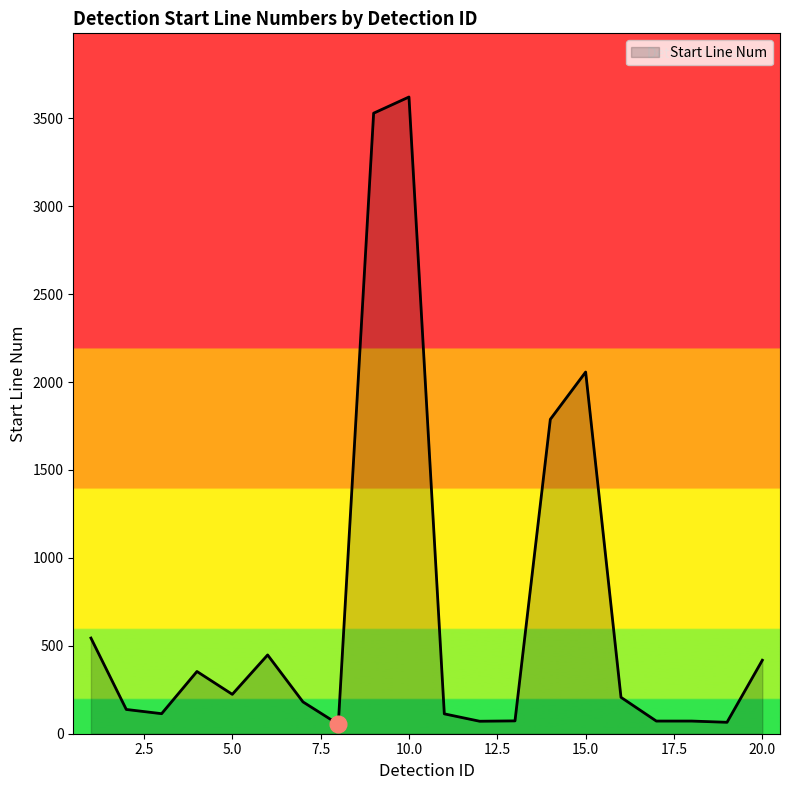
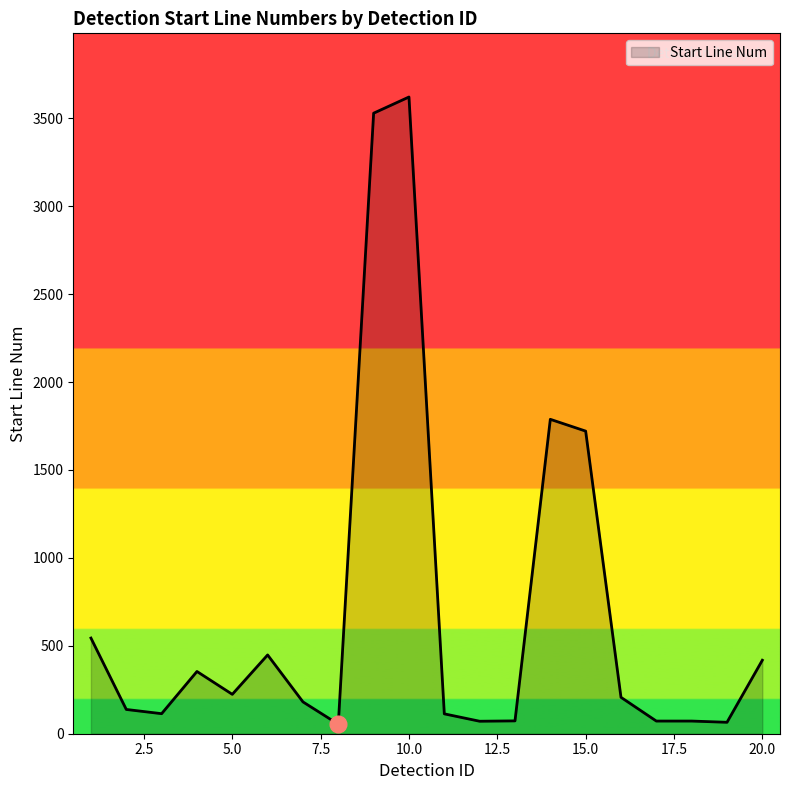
  {
    "Start Line Num": {
      "5.0": 220,
      "10.0": 3620,
-     "15.0": 2060,
+     "15.0": 1720,
      "20.0": 420
    }
  }
